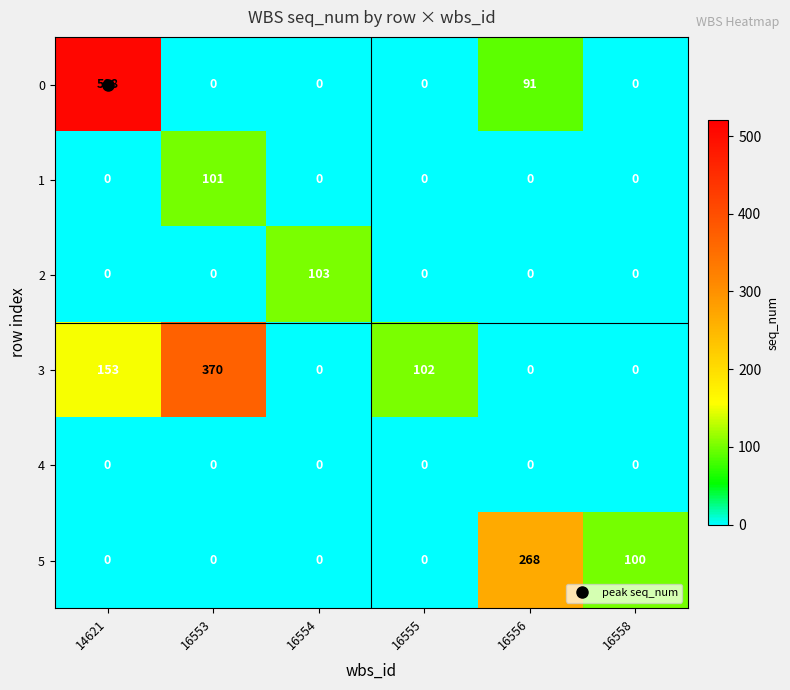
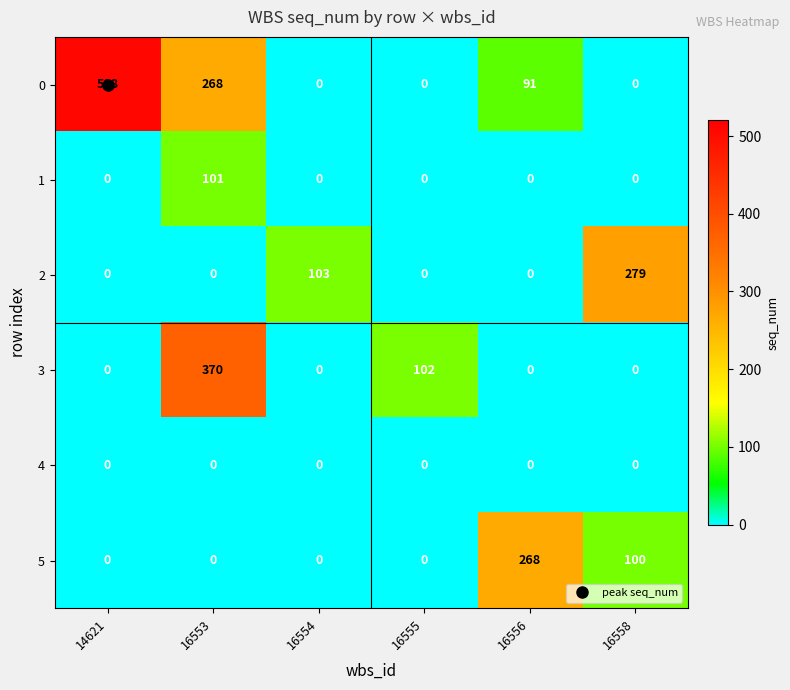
  {
    "0": {
-     "16553": 0,
+     "16553": 268,
      "16554": 0,
      "16555": 0,
      "16556": 91,
      "16558": 0
    },
    "1": {
      "14621": 0,
      "16553": 101,
      "16554": 0,
      "16555": 0,
      "16556": 0,
      "16558": 0
    },
    "2": {
      "14621": 0,
      "16553": 0,
      "16554": 103,
      "16555": 0,
      "16556": 0,
-     "16558": 0
+     "16558": 279
    },
    "3": {
-     "14621": 153,
+     "14621": 0,
      "16553": 370,
      "16554": 0,
      "16555": 102,
      "16556": 0,
      "16558": 0
    },
    "4": {
      "14621": 0,
      "16553": 0,
      "16554": 0,
      "16555": 0,
      "16556": 0,
      "16558": 0
    },
    "5": {
      "14621": 0,
      "16553": 0,
      "16554": 0,
      "16555": 0,
      "16556": 268,
      "16558": 100
    }
  }
